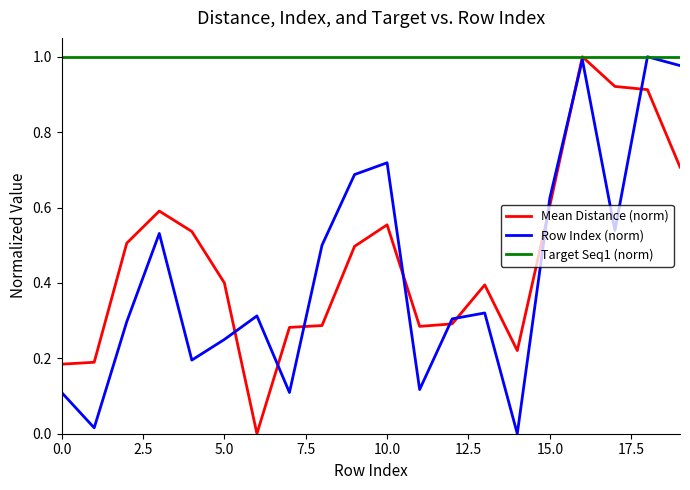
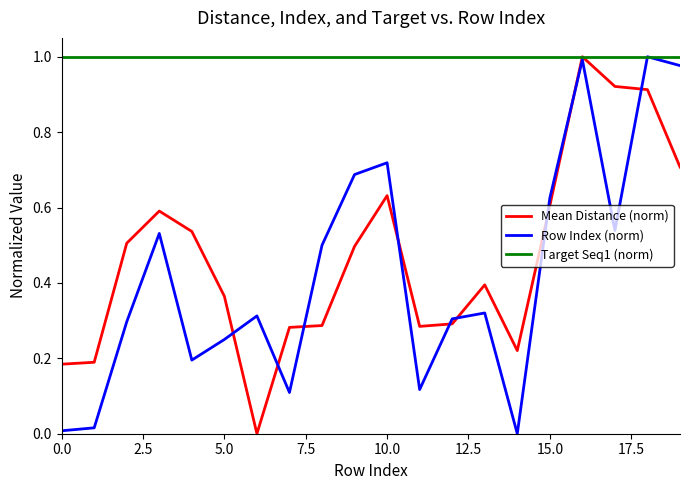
  {
    "Mean Distance (norm)": {
      "0.0": 0.18,
-     "5.0": 0.40,
-     "10.0": 0.55
+     "5.0": 0.36,
+     "10.0": 0.63
    },
    "Row Index (norm)": {
-     "0.0": 0.11,
+     "0.0": 0.01,
      "5.0": 0.25,
      "10.0": 0.72,
      "15.0": 0.63
    },
    "Target Seq1 (norm)": {
      "0.0": 1.00,
      "5.0": 1.00,
      "10.0": 1.00,
      "15.0": 1.00
    }
  }
